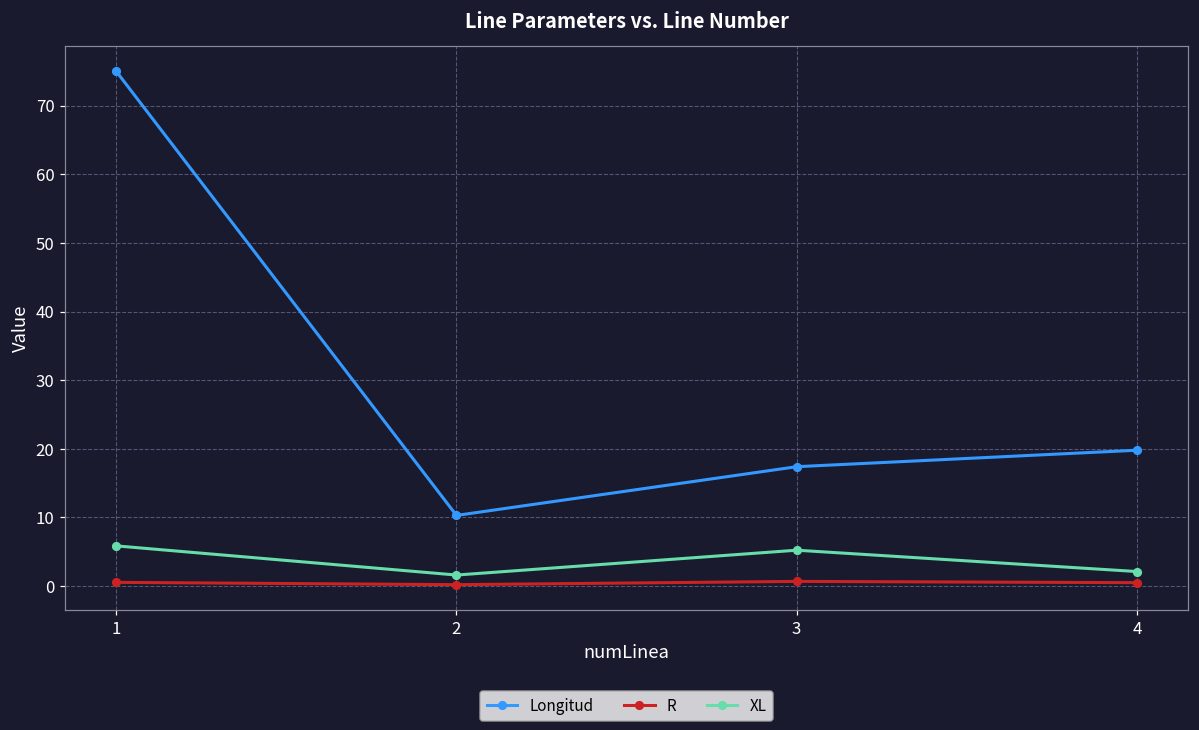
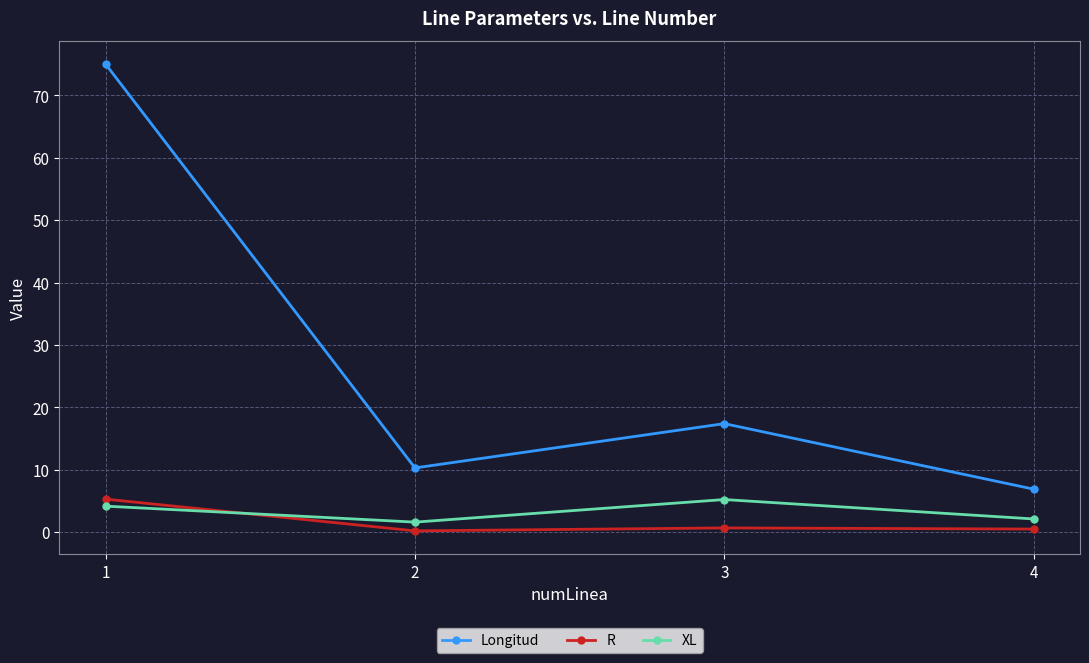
  {
    "Longitud": {
      "1": 75,
      "2": 10,
      "3": 17,
-     "4": 20
+     "4": 7
    },
    "R": {
-     "1": 1,
+     "1": 5,
      "2": 0,
      "3": 1,
      "4": 1
    },
    "XL": {
-     "1": 6,
+     "1": 4,
      "2": 2,
      "3": 5,
      "4": 2
    }
  }
